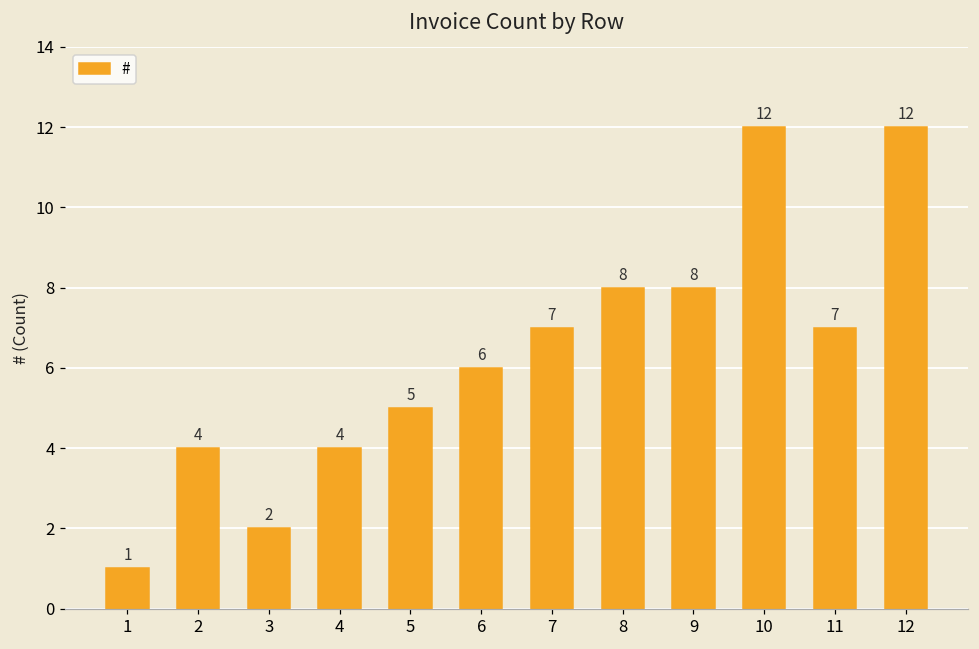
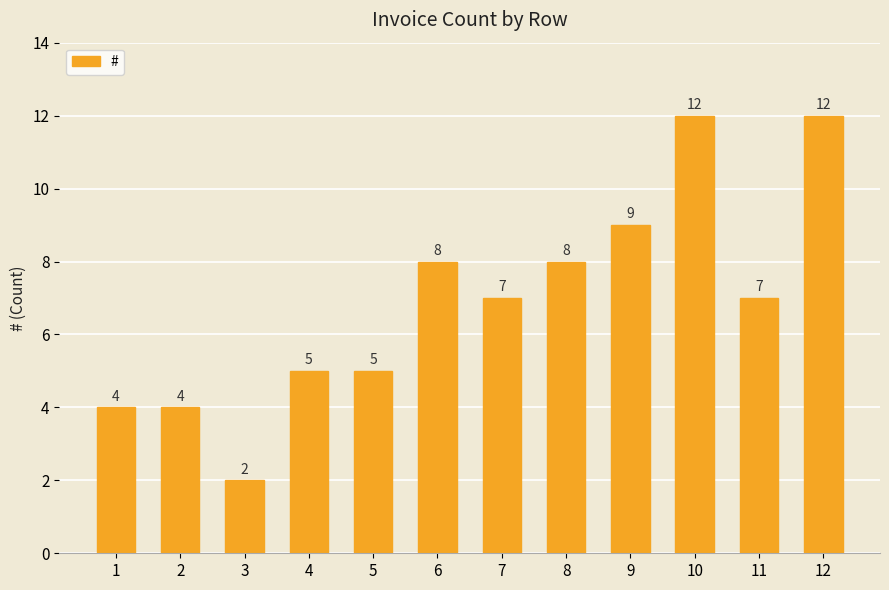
  {
-   "1": 1,
+   "1": 4,
    "2": 4,
    "3": 2,
-   "4": 4,
+   "4": 5,
    "5": 5,
-   "6": 6,
+   "6": 8,
    "7": 7,
    "8": 8,
-   "9": 8,
+   "9": 9,
    "10": 12,
    "11": 7,
    "12": 12
  }
